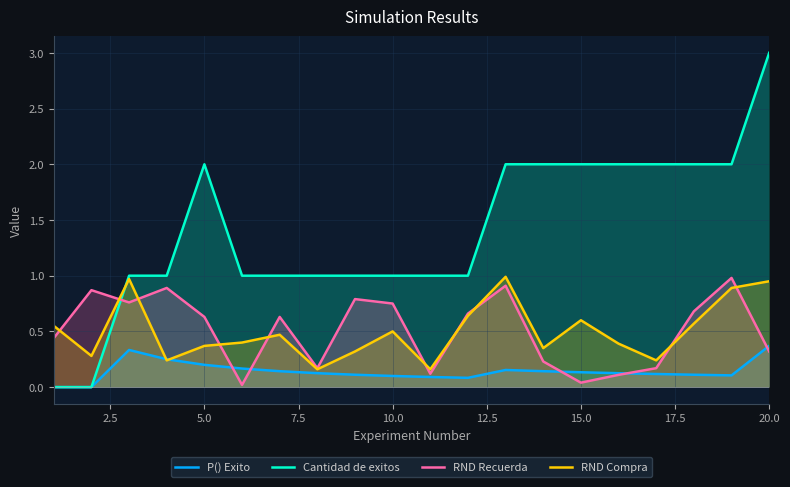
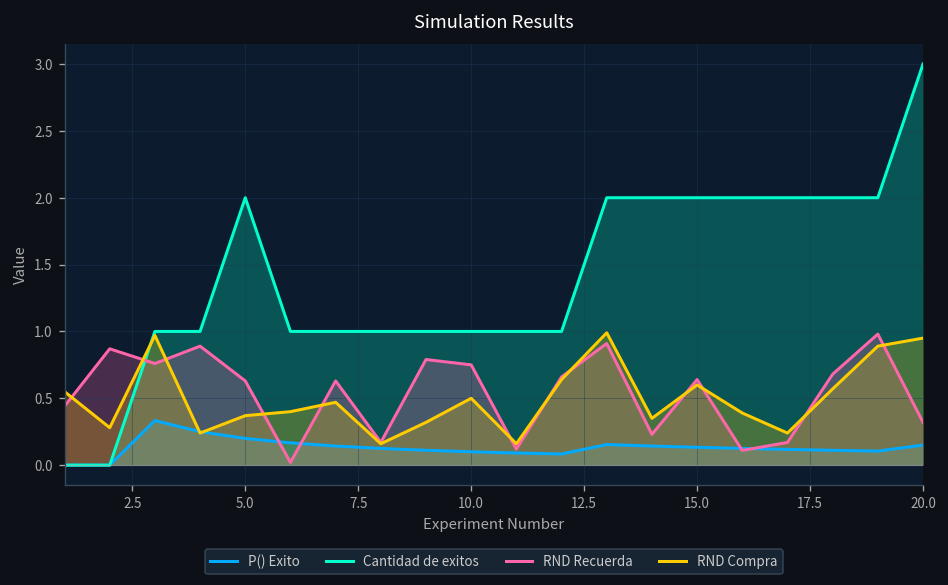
  {
    "P() Exito": {
      "5.0": 0.20,
      "10.0": 0.10,
      "15.0": 0.13,
-     "20.0": 0.37
+     "20.0": 0.15
    },
    "Cantidad de exitos": {
      "5.0": 2.00,
      "10.0": 1.00,
      "15.0": 2.00,
      "20.0": 3.00
    },
    "RND Recuerda": {
      "5.0": 0.63,
      "10.0": 0.75,
-     "15.0": 0.04,
+     "15.0": 0.64,
      "20.0": 0.32
    },
    "RND Compra": {
      "5.0": 0.37,
      "10.0": 0.50,
      "15.0": 0.60,
      "20.0": 0.95
    }
  }
